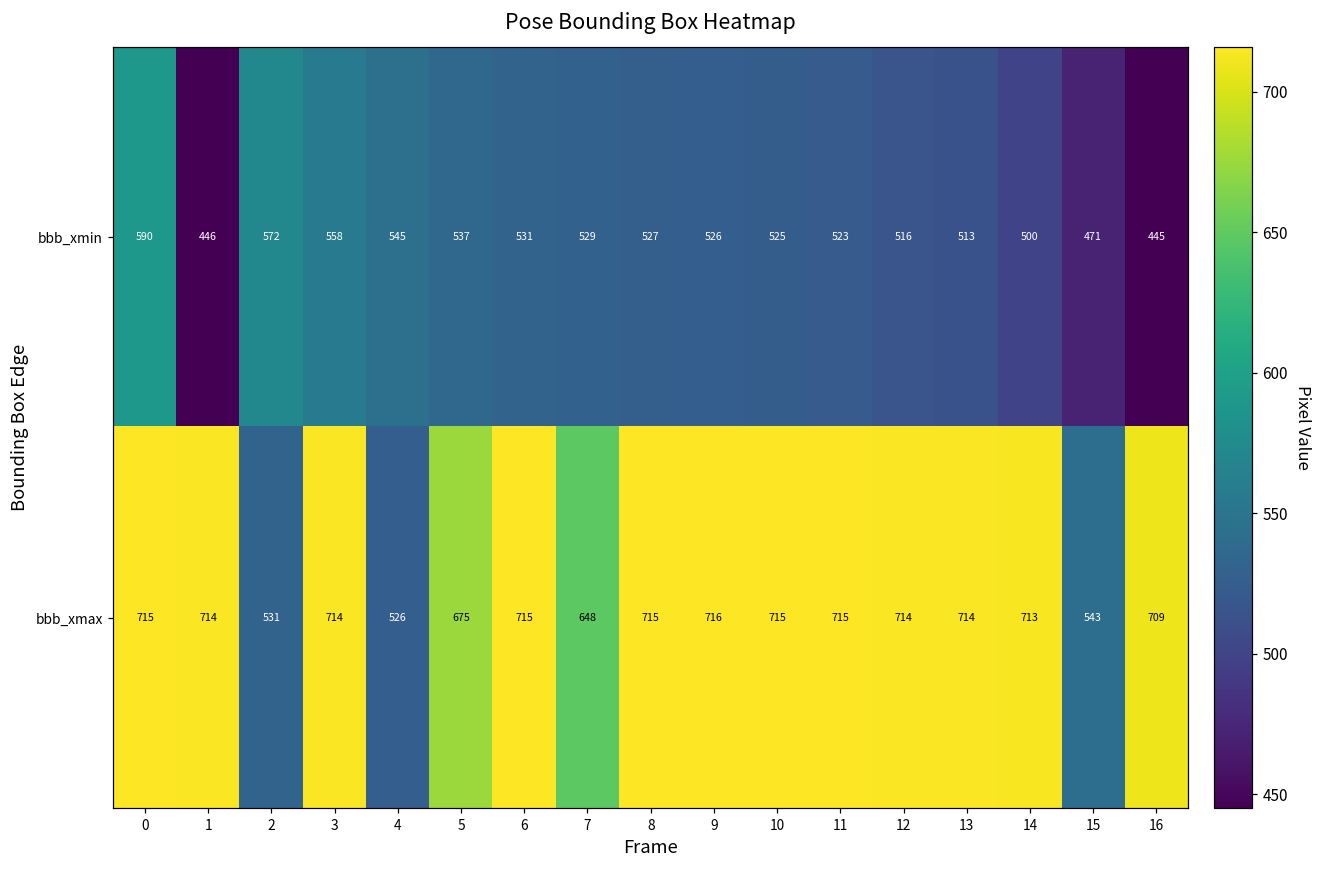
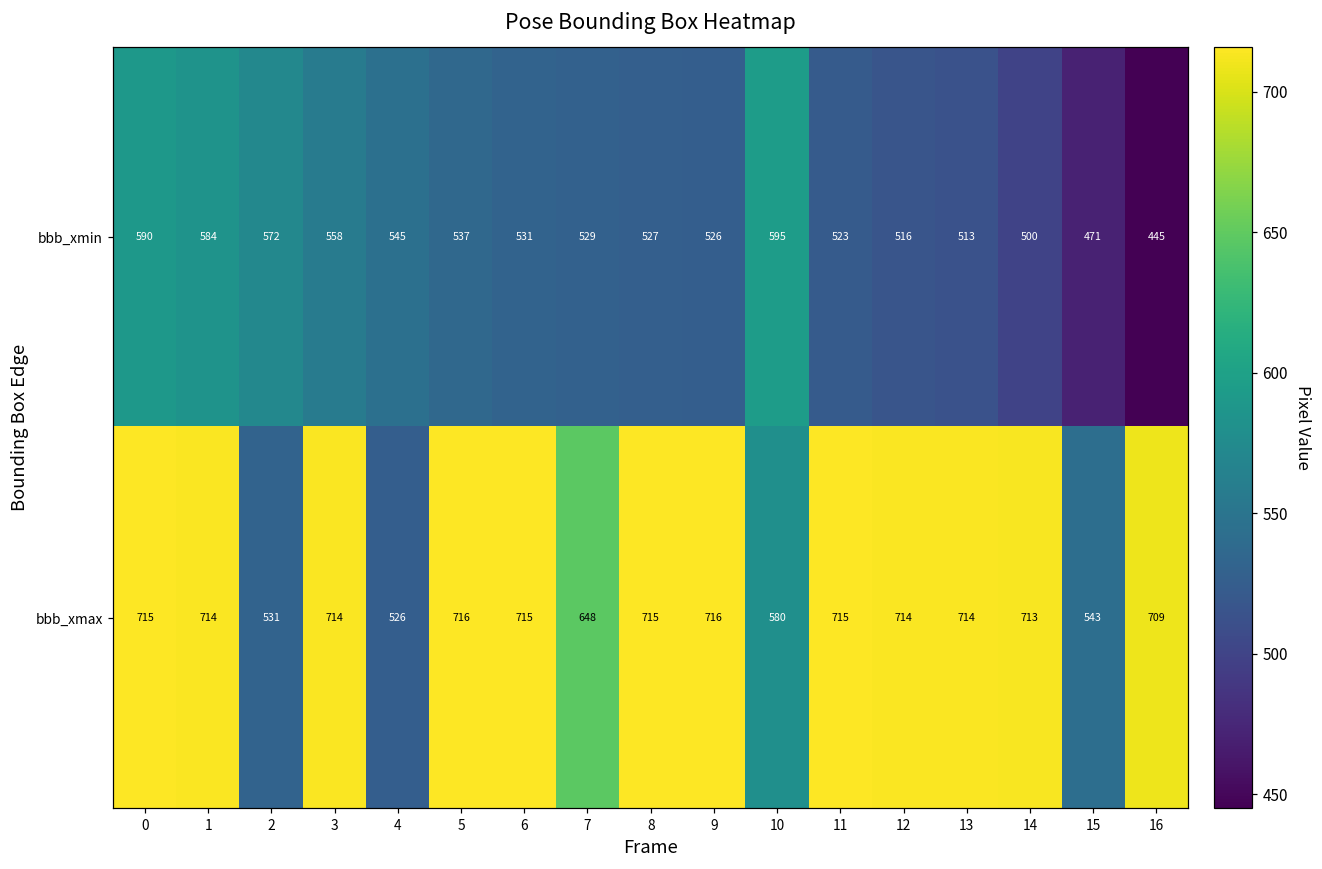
  {
    "bbb_xmin": {
      "0": 590,
-     "1": 446,
+     "1": 584,
      "2": 572,
      "3": 558,
      "4": 545,
      "5": 537,
      "6": 531,
      "7": 529,
      "8": 527,
      "9": 526,
-     "10": 525,
+     "10": 595,
      "11": 523,
      "12": 516,
      "13": 513,
      "14": 500,
      "15": 471,
      "16": 445
    },
    "bbb_xmax": {
      "0": 715,
      "1": 714,
      "2": 531,
      "3": 714,
      "4": 526,
-     "5": 675,
+     "5": 716,
      "6": 715,
      "7": 648,
      "8": 715,
      "9": 716,
-     "10": 715,
+     "10": 580,
      "11": 715,
      "12": 714,
      "13": 714,
      "14": 713,
      "15": 543,
      "16": 709
    }
  }
